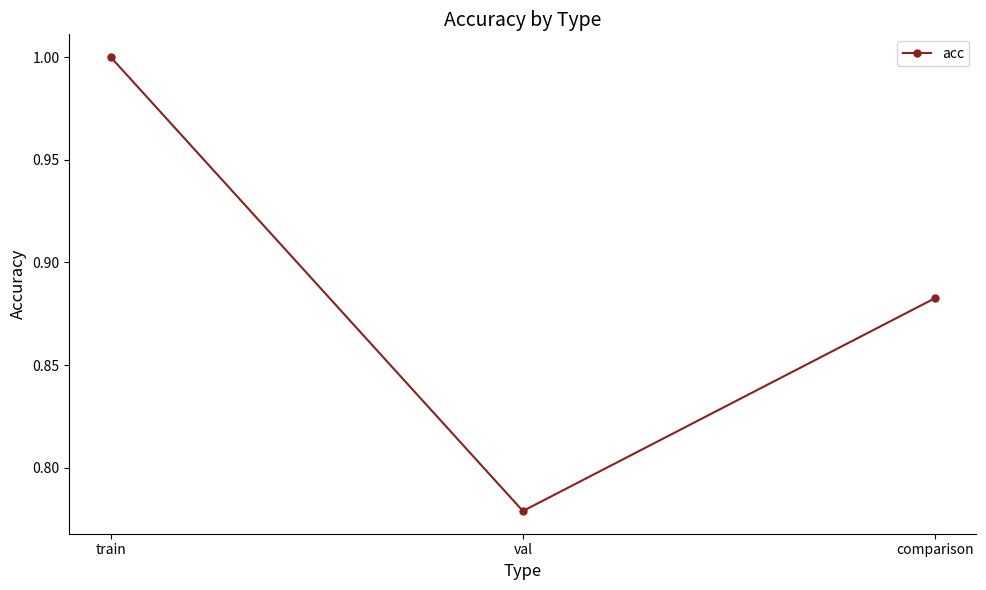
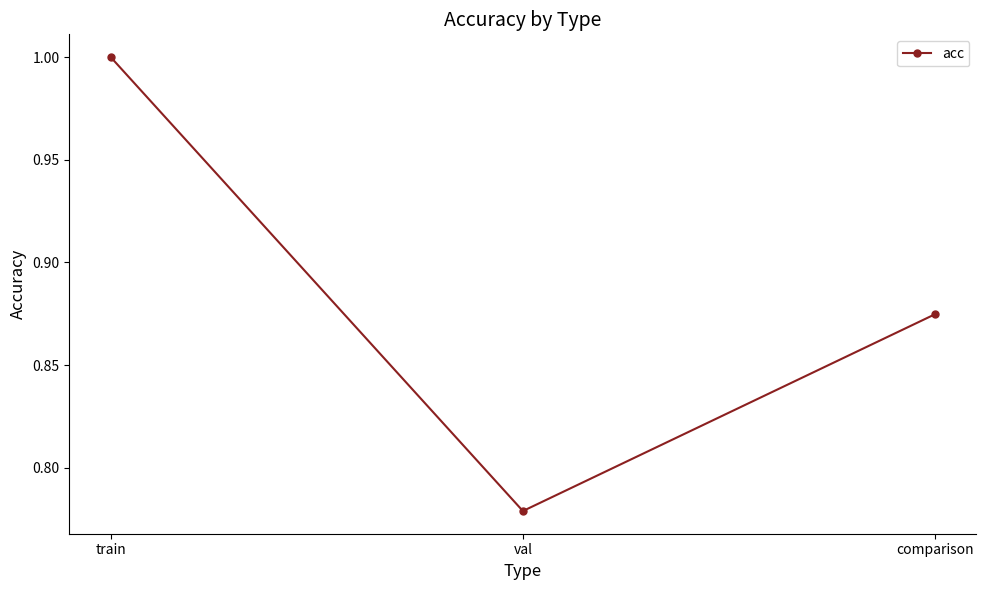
  {
    "train": 1.000,
    "val": 0.779,
-   "comparison": 0.883
+   "comparison": 0.875
  }
